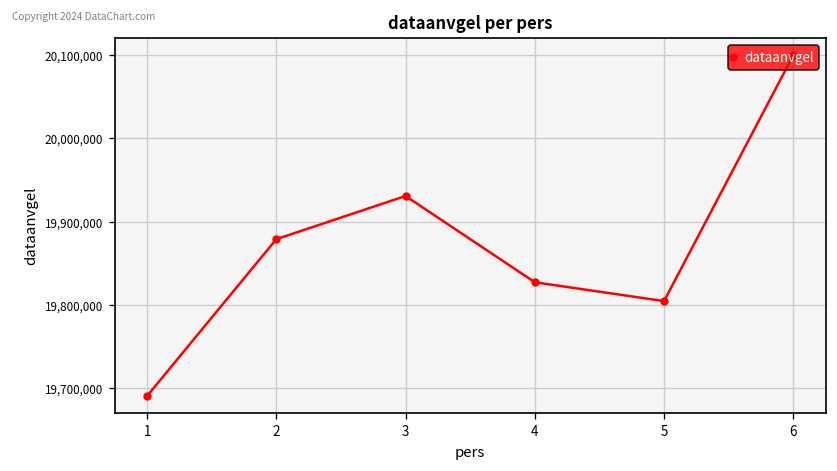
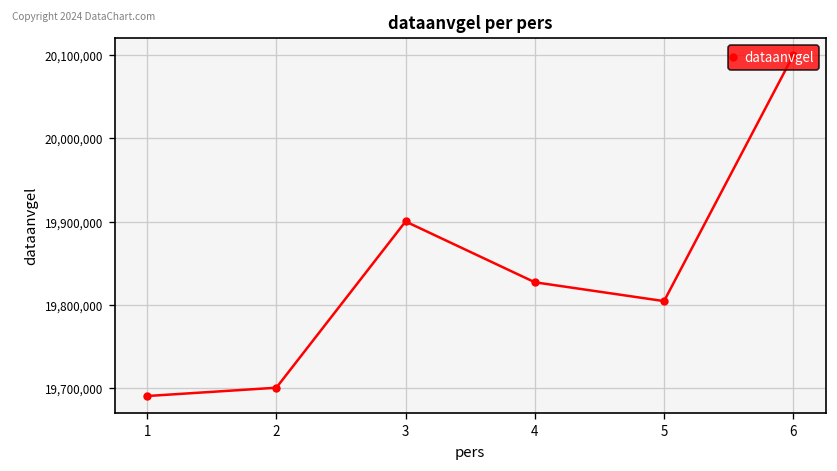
  {
    "1": "19,690,000",
-   "2": "19,880,000",
-   "3": "19,930,000",
+   "2": "19,700,000",
+   "3": "19,900,000",
    "4": "19,830,000",
    "5": "19,800,000"
  }
